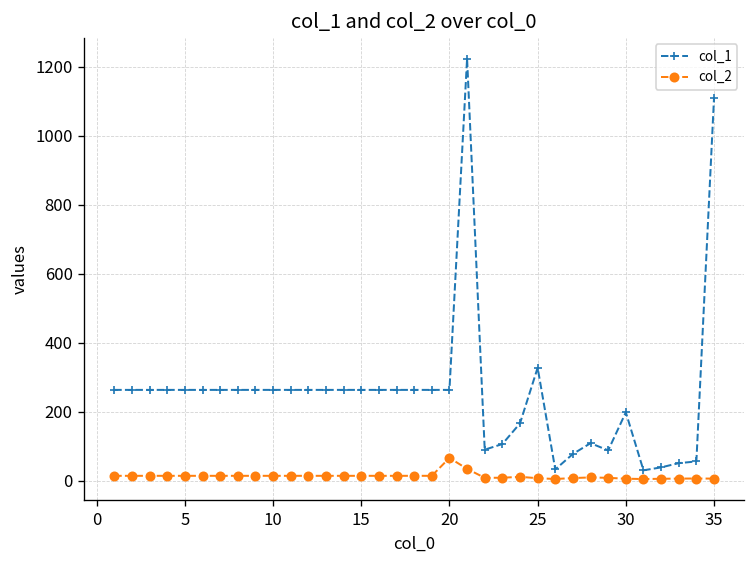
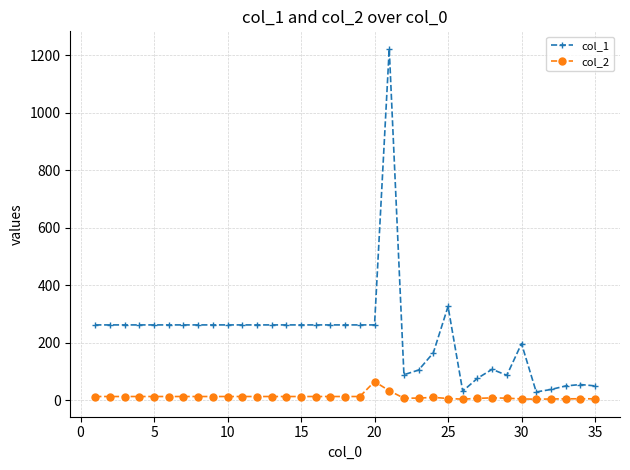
  {
    "col_1": {
      "5": 260,
      "10": 260,
      "15": 260,
      "20": 260,
      "25": 330,
      "30": 200,
-     "35": 1110
+     "35": 50
    },
    "col_2": {
      "5": 10,
      "10": 10,
      "15": 10,
      "20": 70,
      "25": 10,
      "30": 10,
      "35": 10
    }
  }
